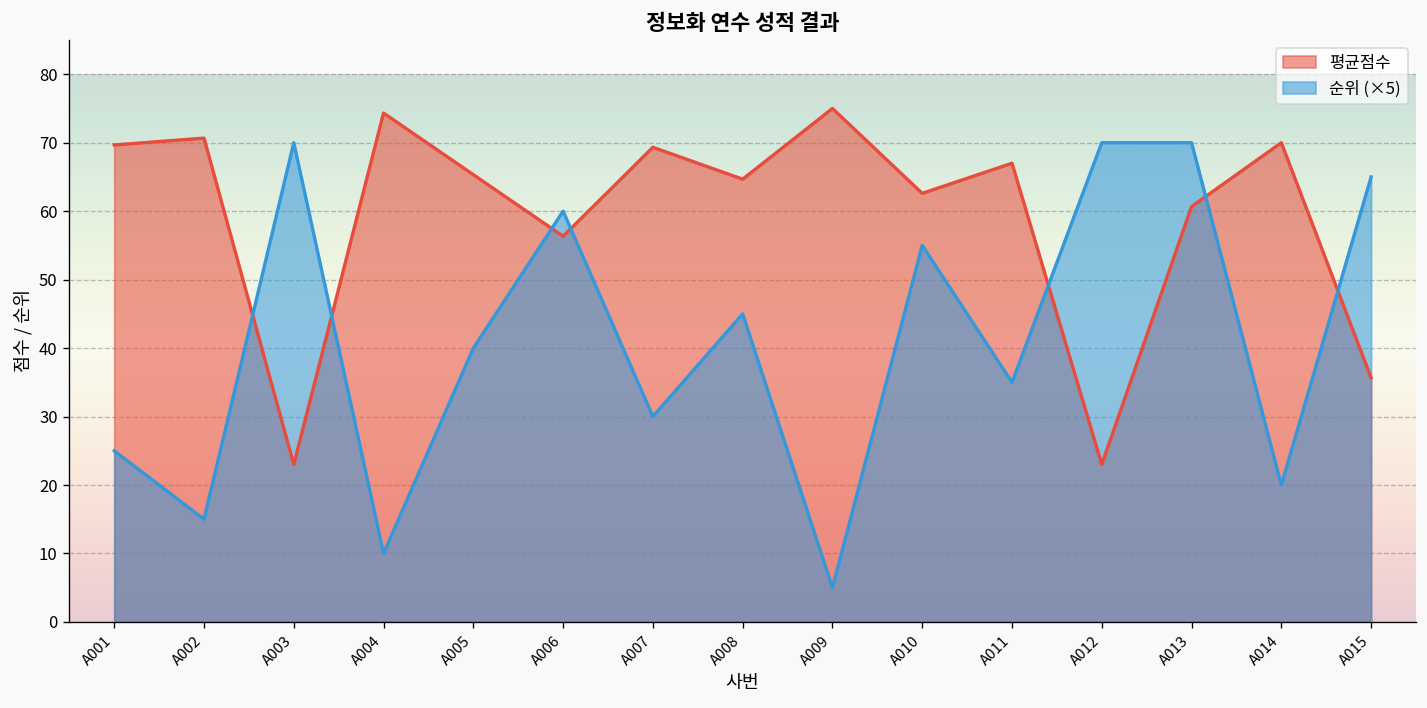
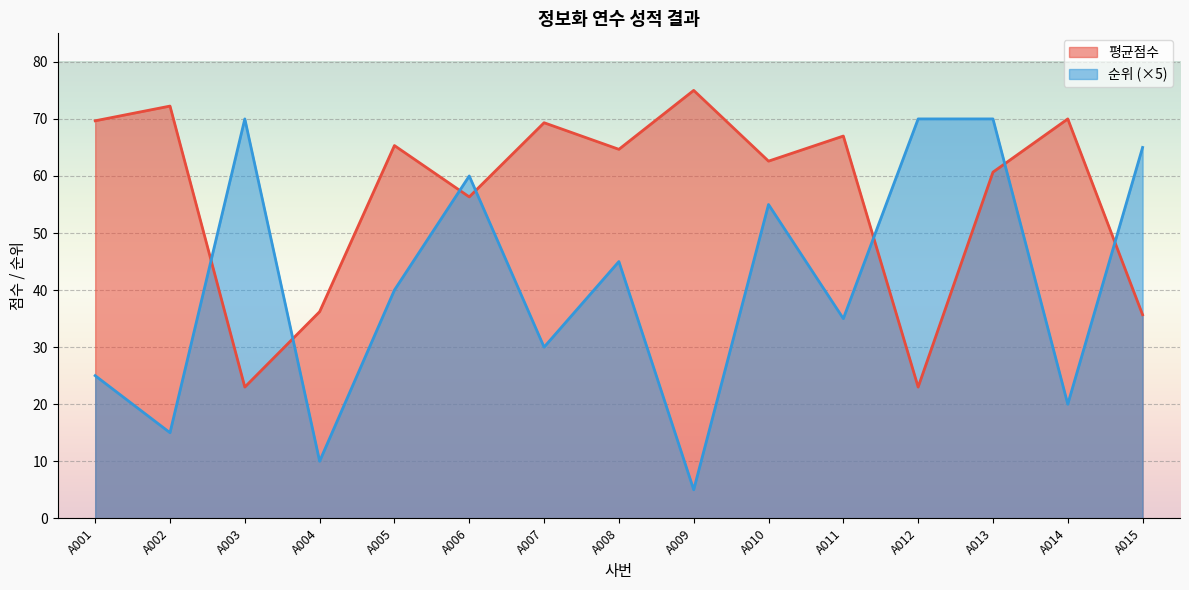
  {
    "평균점수": {
      "A001": 70,
-     "A002": 71,
+     "A002": 72,
      "A003": 23,
-     "A004": 74,
+     "A004": 36,
      "A005": 65,
      "A006": 56,
      "A007": 69,
      "A008": 65,
      "A009": 75,
      "A010": 63,
      "A011": 67,
      "A012": 23,
      "A013": 61,
      "A014": 70,
      "A015": 36
    },
    "순위 (×5)": {
      "A001": 25,
      "A002": 15,
      "A003": 70,
      "A004": 10,
      "A005": 40,
      "A006": 60,
      "A007": 30,
      "A008": 45,
      "A009": 5,
      "A010": 55,
      "A011": 35,
      "A012": 70,
      "A013": 70,
      "A014": 20,
      "A015": 65
    }
  }
